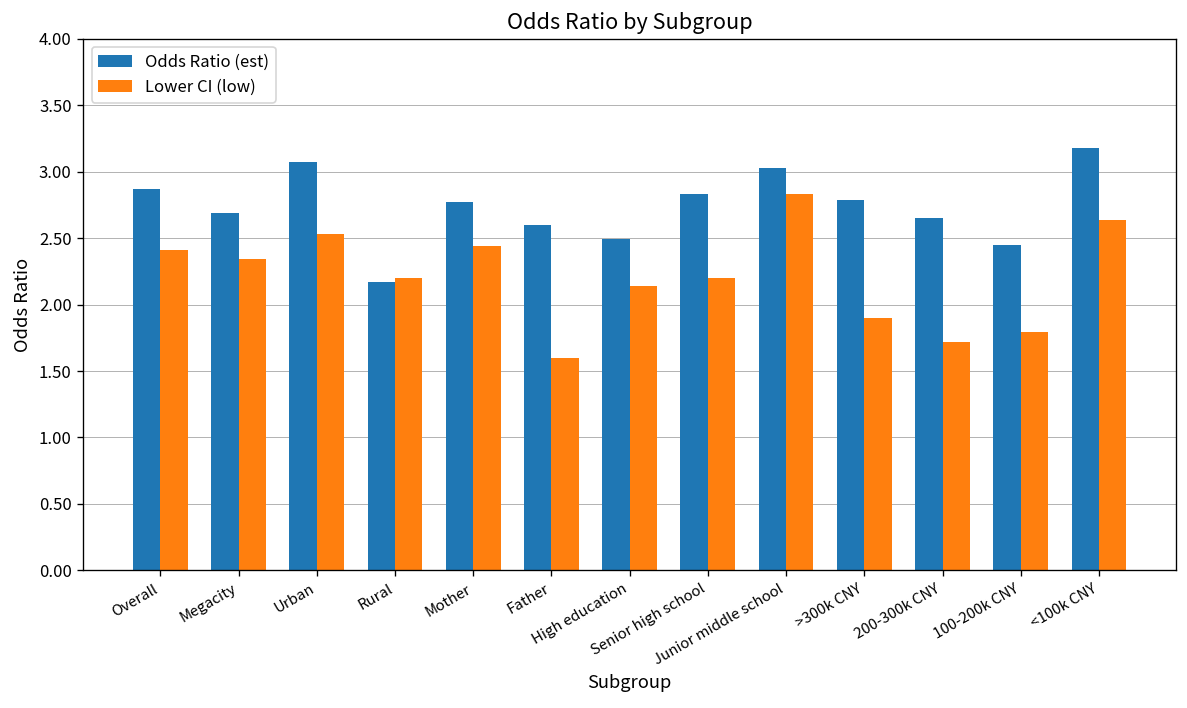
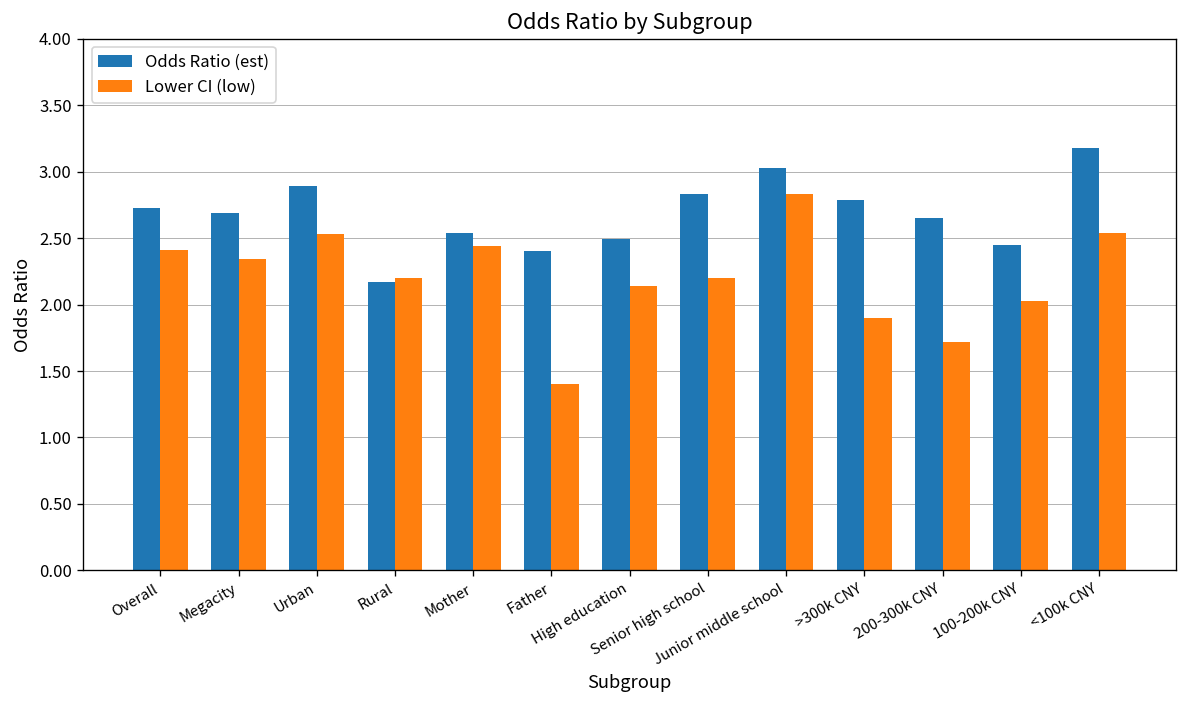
  {
    "Odds Ratio (est)": {
-     "Overall": 2.87,
+     "Overall": 2.73,
      "Megacity": 2.69,
-     "Urban": 3.07,
+     "Urban": 2.89,
      "Rural": 2.17,
-     "Mother": 2.77,
-     "Father": 2.6,
+     "Mother": 2.54,
+     "Father": 2.4,
      "High education": 2.49,
      "Senior high school": 2.83,
      "Junior middle school": 3.03,
      ">300k CNY": 2.79,
      "200-300k CNY": 2.65,
      "100-200k CNY": 2.45,
      "<100k CNY": 3.18
    },
    "Lower CI (low)": {
      "Overall": 2.41,
      "Megacity": 2.34,
      "Urban": 2.53,
      "Rural": 2.20,
      "Mother": 2.44,
-     "Father": 1.6,
+     "Father": 1.4,
      "High education": 2.14,
      "Senior high school": 2.20,
      "Junior middle school": 2.83,
      ">300k CNY": 1.90,
      "200-300k CNY": 1.72,
-     "100-200k CNY": 1.79,
-     "<100k CNY": 2.64
+     "100-200k CNY": 2.03,
+     "<100k CNY": 2.54
    }
  }
